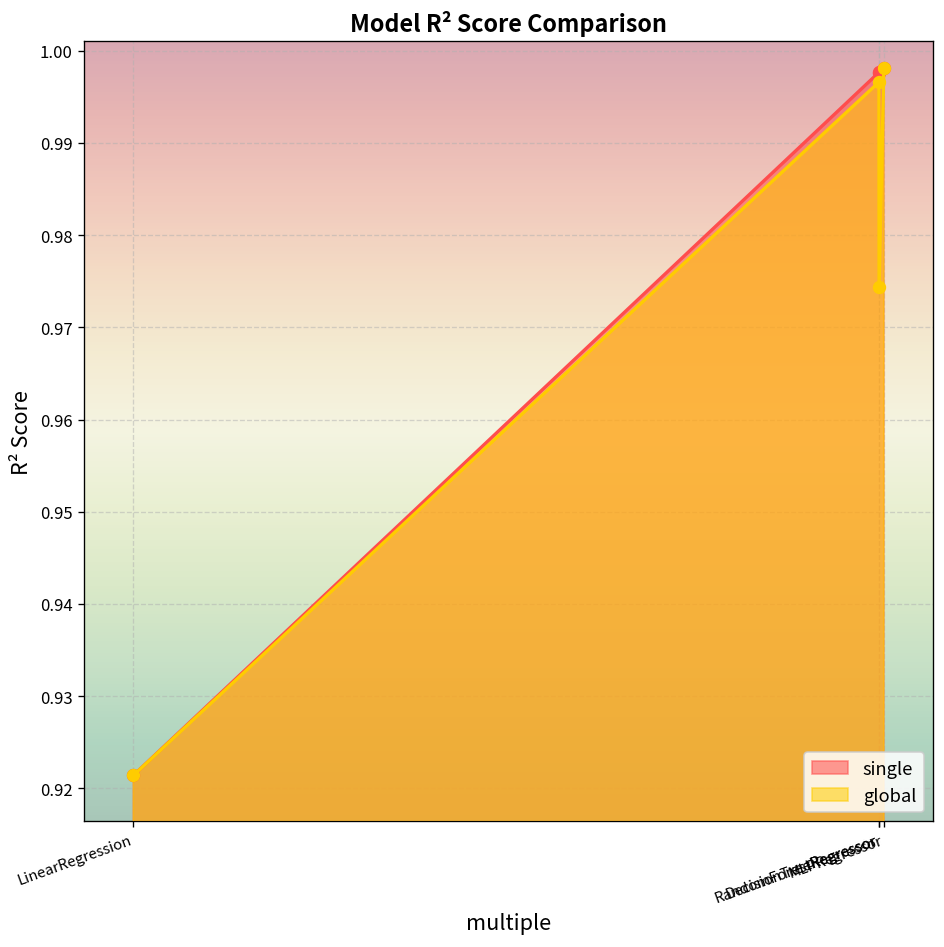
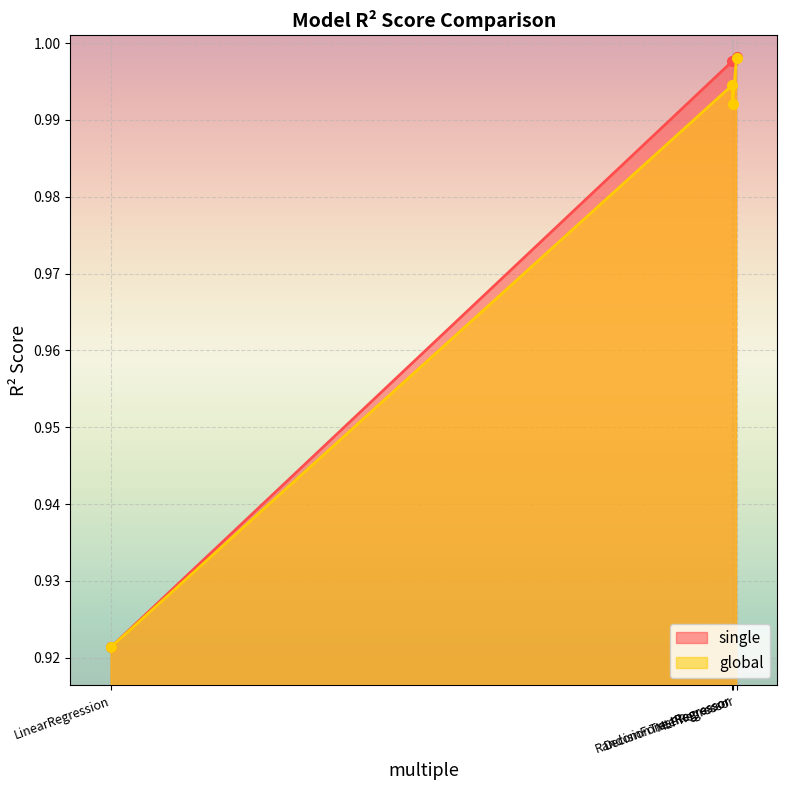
  {
    "single": {
      "RandomForestRegressor": 0.998,
      "DecisionTreeRegressor": 0.998
    },
    "global": {
-     "RandomForestRegressor": 0.997,
-     "DecisionTreeRegressor": 0.974
+     "RandomForestRegressor": 0.995,
+     "DecisionTreeRegressor": 0.992
    }
  }
